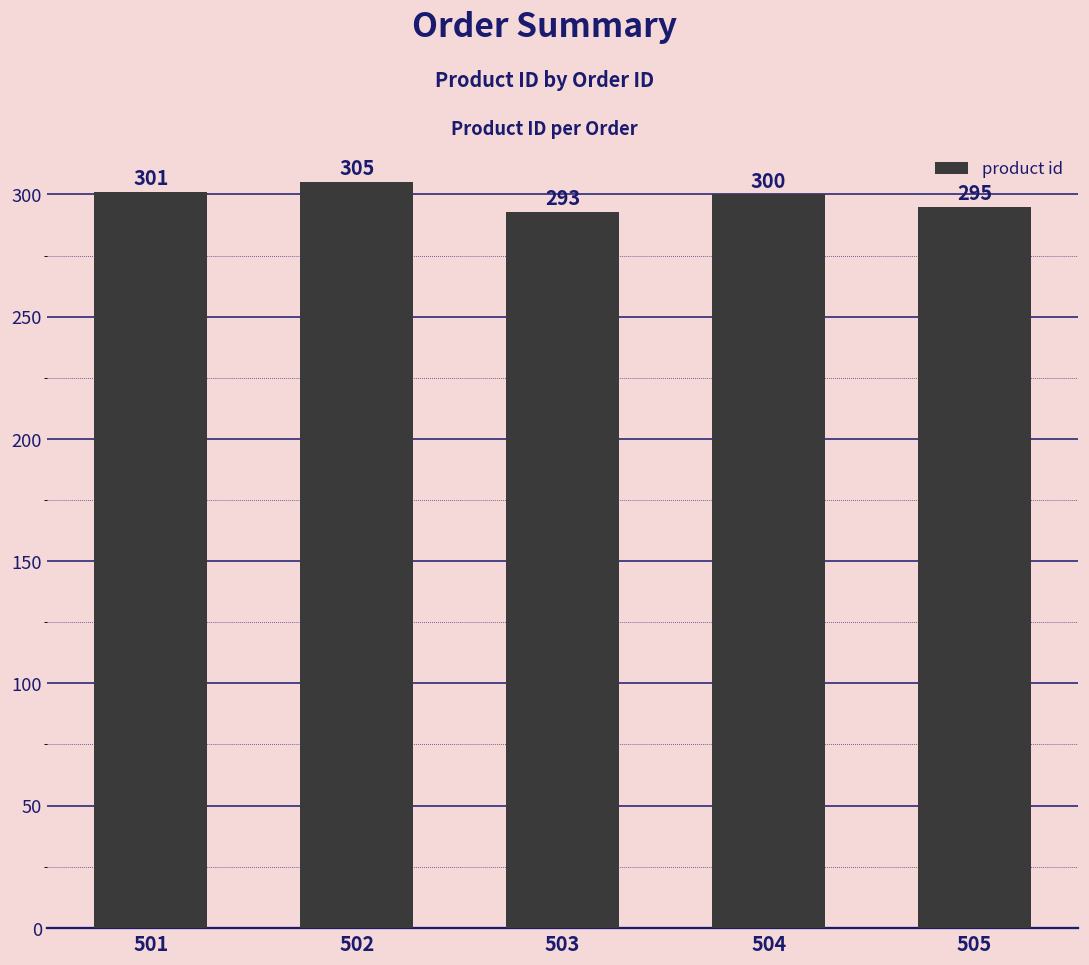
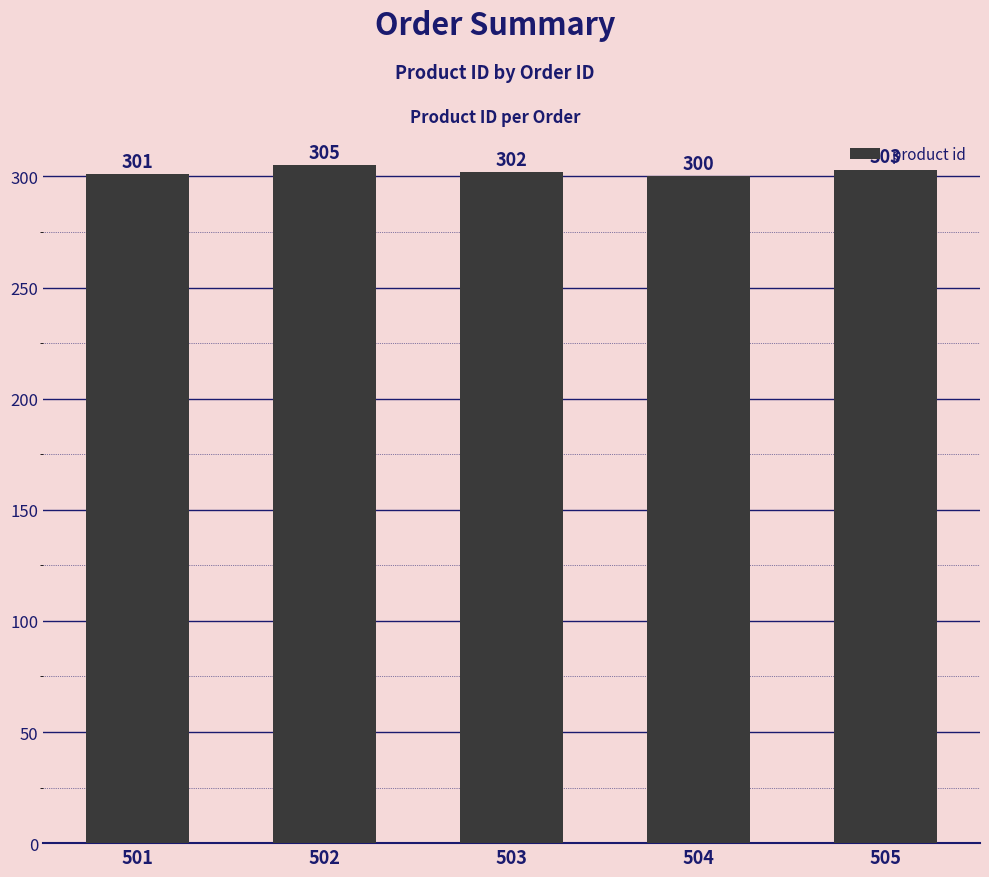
  {
    "501": 301,
    "502": 305,
-   "503": 293,
+   "503": 302,
    "504": 300,
-   "505": 295
+   "505": 303
  }
